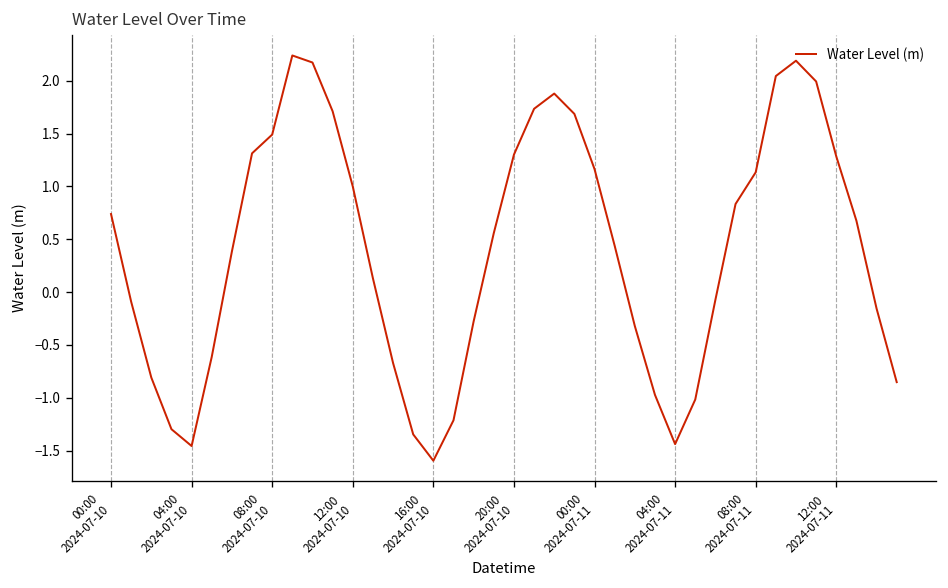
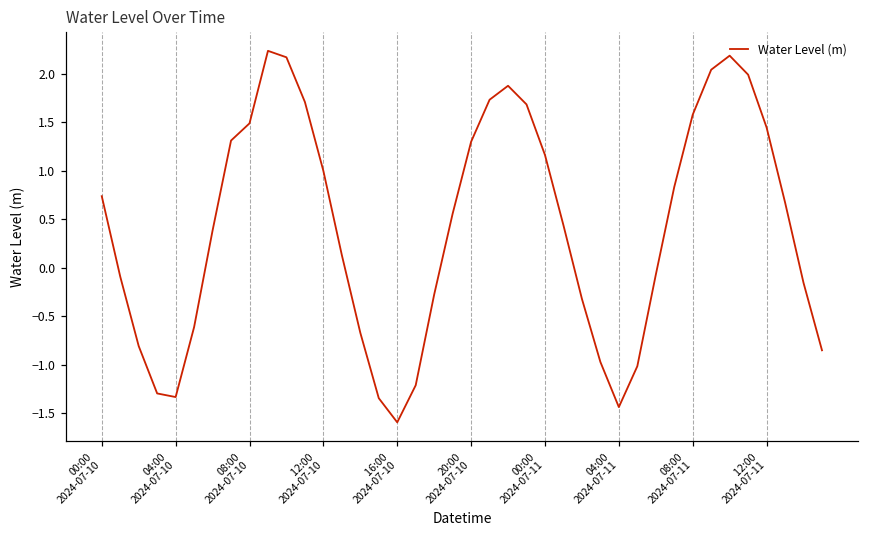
  {
    "00:00 2024-07-10": 0.7,
-   "04:00 2024-07-10": -1.5,
+   "04:00 2024-07-10": -1.3,
    "08:00 2024-07-10": 1.5,
    "12:00 2024-07-10": 1.0,
    "16:00 2024-07-10": -1.6,
    "20:00 2024-07-10": 1.3,
    "00:00 2024-07-11": 1.2,
    "04:00 2024-07-11": -1.4,
-   "08:00 2024-07-11": 1.1,
-   "12:00 2024-07-11": 1.3
+   "08:00 2024-07-11": 1.6,
+   "12:00 2024-07-11": 1.4
  }
